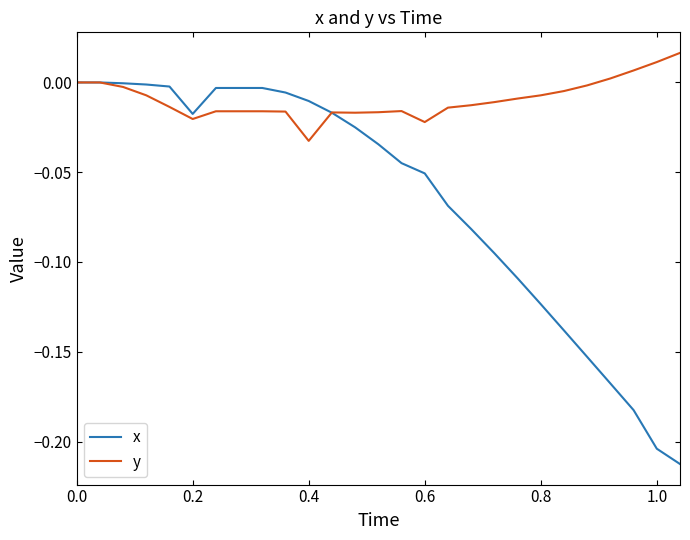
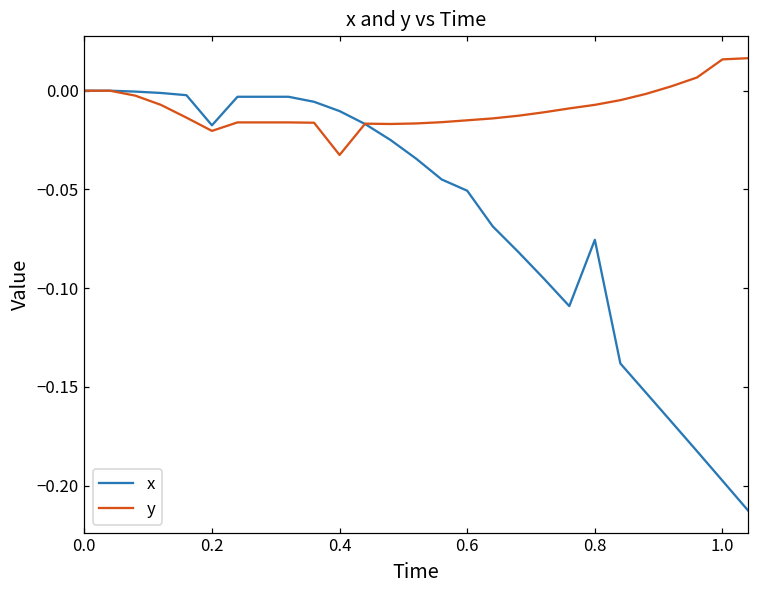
  {
    "x": {
      "0.2": -0.018,
      "0.4": -0.010,
      "0.6": -0.051,
-     "0.8": -0.123,
-     "1.0": -0.204
+     "0.8": -0.076,
+     "1.0": -0.198
    },
    "y": {
      "0.2": -0.020,
      "0.4": -0.033,
-     "0.6": -0.022,
+     "0.6": -0.015,
      "0.8": -0.007,
-     "1.0": 0.011
+     "1.0": 0.016
    }
  }
